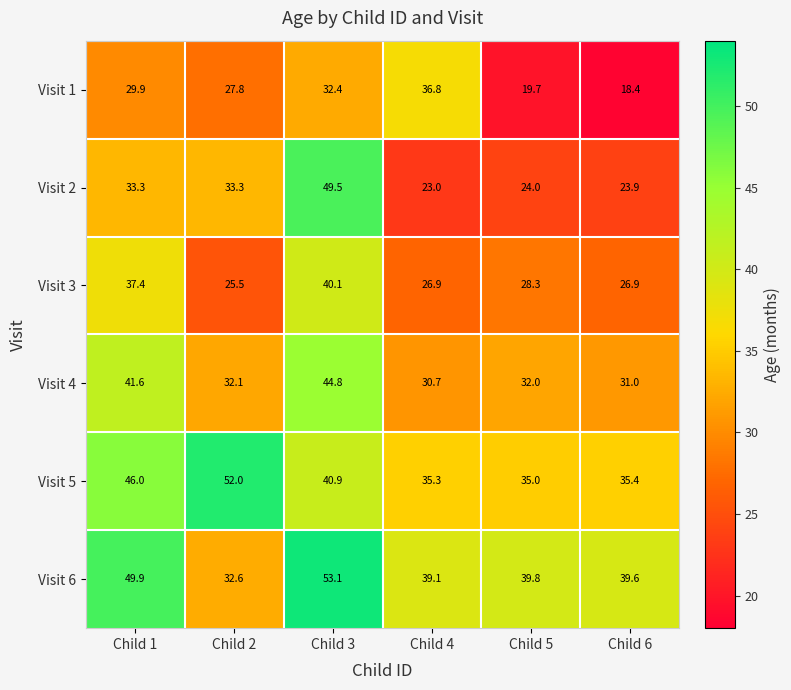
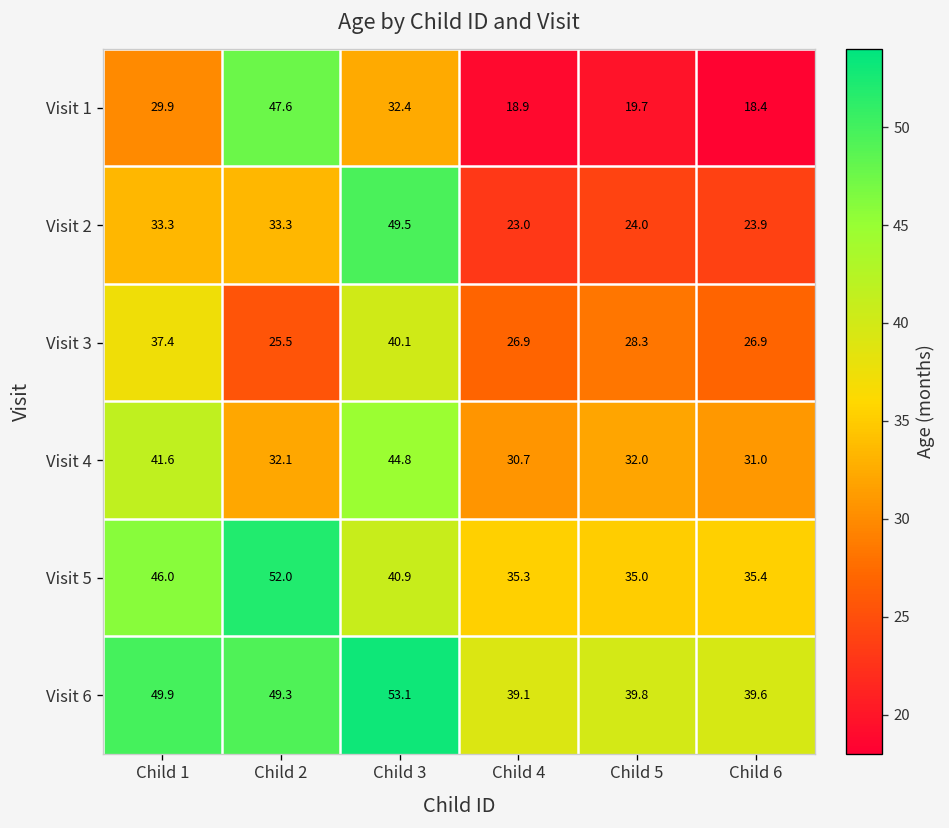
  {
    "Visit 1": {
      "Child 1": 29.9,
-     "Child 2": 27.8,
+     "Child 2": 47.6,
      "Child 3": 32.4,
-     "Child 4": 36.8,
+     "Child 4": 18.9,
      "Child 5": 19.7,
      "Child 6": 18.4
    },
    "Visit 2": {
      "Child 1": 33.3,
      "Child 2": 33.3,
      "Child 3": 49.5,
      "Child 4": 23.0,
      "Child 5": 24.0,
      "Child 6": 23.9
    },
    "Visit 3": {
      "Child 1": 37.4,
      "Child 2": 25.5,
      "Child 3": 40.1,
      "Child 4": 26.9,
      "Child 5": 28.3,
      "Child 6": 26.9
    },
    "Visit 4": {
      "Child 1": 41.6,
      "Child 2": 32.1,
      "Child 3": 44.8,
      "Child 4": 30.7,
      "Child 5": 32.0,
      "Child 6": 31.0
    },
    "Visit 5": {
      "Child 1": 46.0,
      "Child 2": 52.0,
      "Child 3": 40.9,
      "Child 4": 35.3,
      "Child 5": 35.0,
      "Child 6": 35.4
    },
    "Visit 6": {
      "Child 1": 49.9,
-     "Child 2": 32.6,
+     "Child 2": 49.3,
      "Child 3": 53.1,
      "Child 4": 39.1,
      "Child 5": 39.8,
      "Child 6": 39.6
    }
  }
